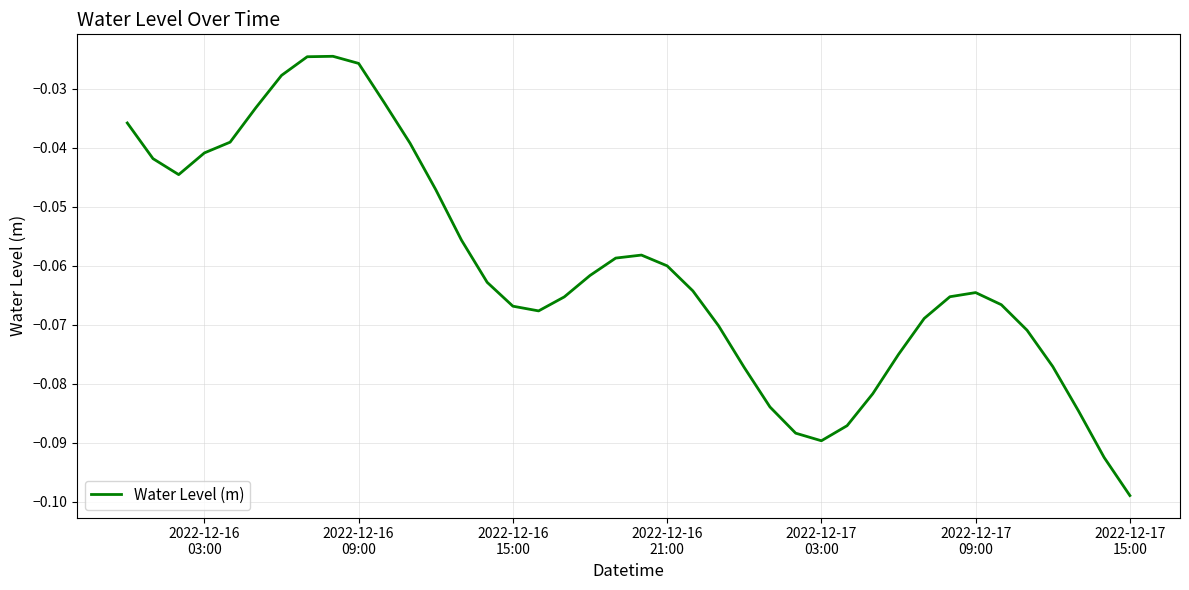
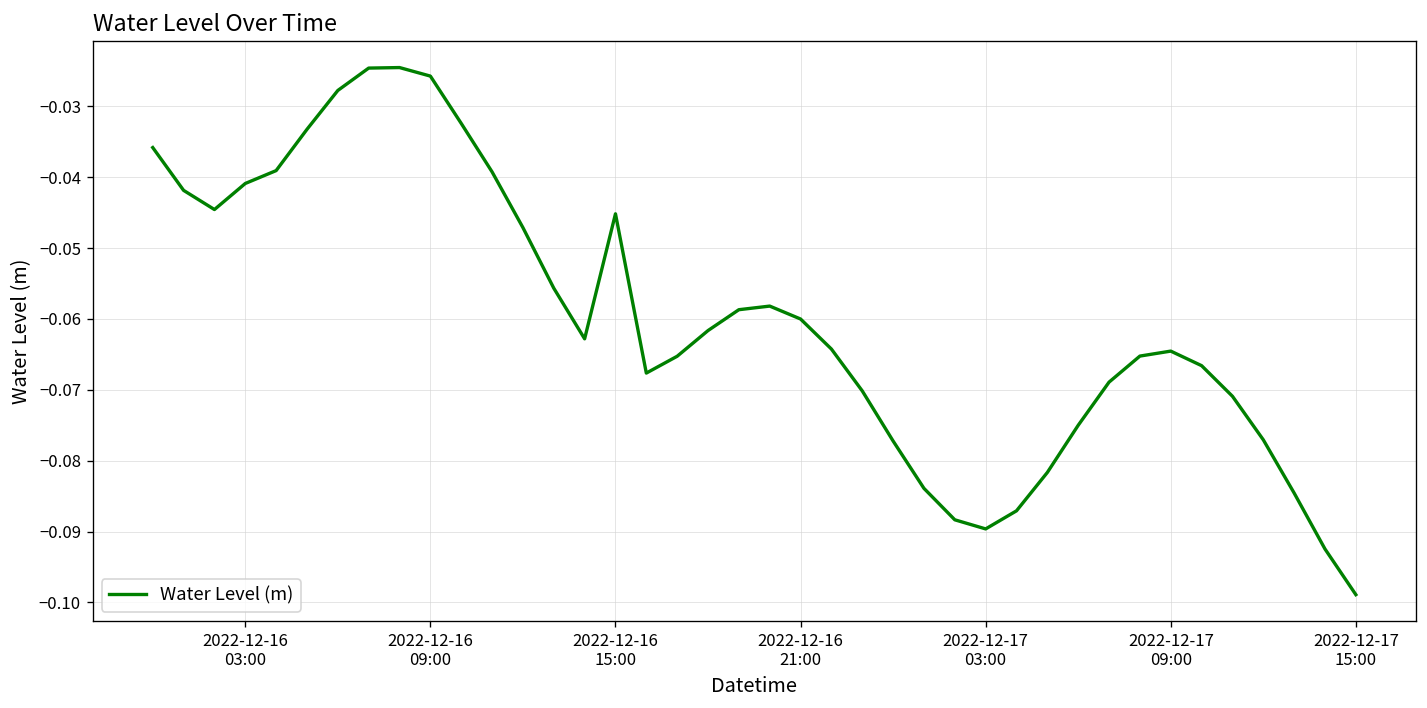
  {
    "2022-12-16 03:00": -0.041,
    "2022-12-16 09:00": -0.026,
-   "2022-12-16 15:00": -0.067,
+   "2022-12-16 15:00": -0.045,
    "2022-12-16 21:00": -0.060,
    "2022-12-17 03:00": -0.090,
    "2022-12-17 09:00": -0.065,
    "2022-12-17 15:00": -0.099
  }
